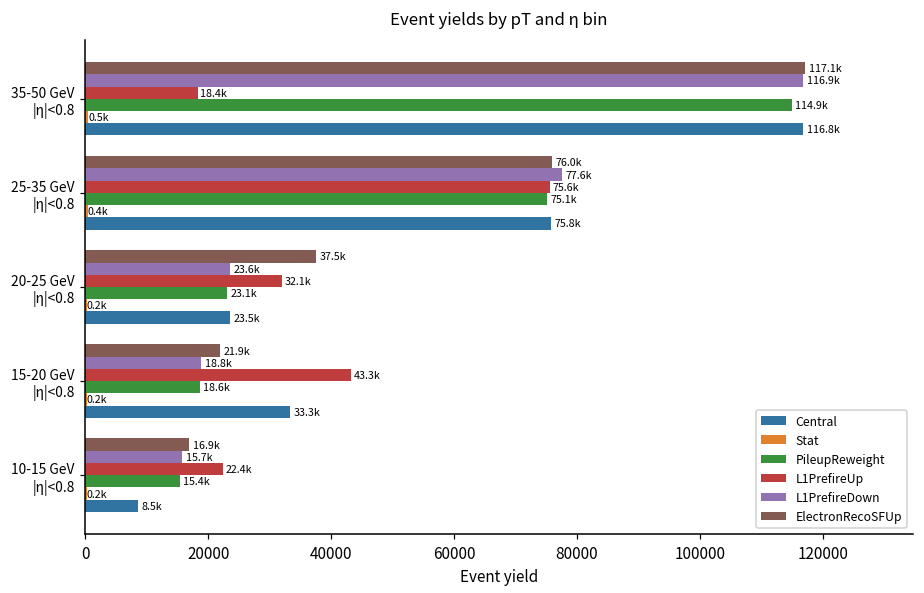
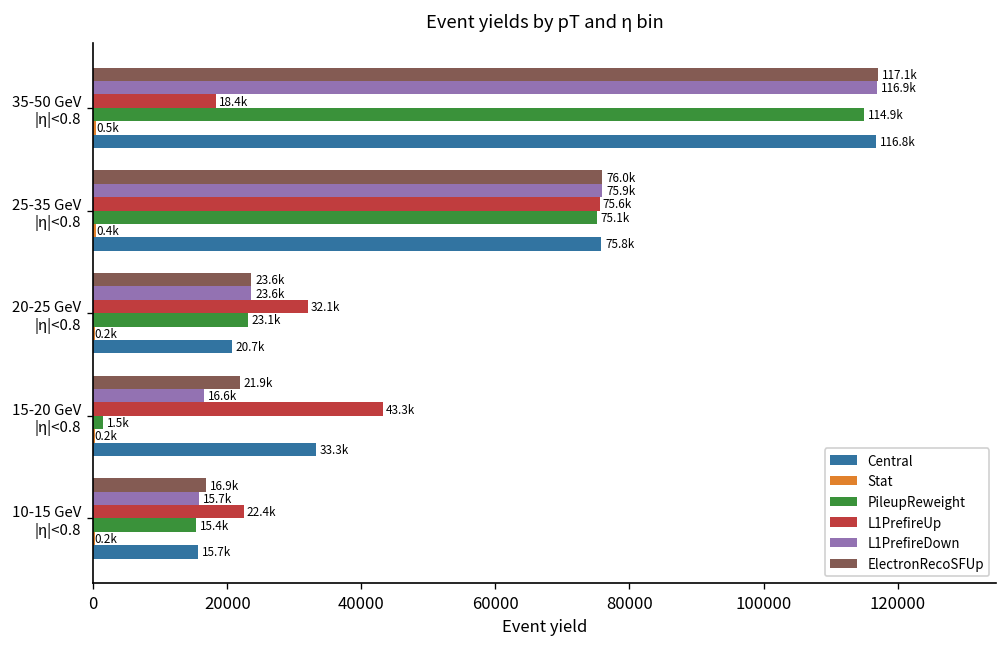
  {
    "Central": {
      "35-50 GeV |η|<0.8": "116.8k",
      "25-35 GeV |η|<0.8": "75.8k",
-     "20-25 GeV |η|<0.8": "23.5k",
+     "20-25 GeV |η|<0.8": "20.7k",
      "15-20 GeV |η|<0.8": "33.3k",
-     "10-15 GeV |η|<0.8": "8.5k"
+     "10-15 GeV |η|<0.8": "15.7k"
    },
    "Stat": {
      "35-50 GeV |η|<0.8": "0.5k",
      "25-35 GeV |η|<0.8": "0.4k",
      "20-25 GeV |η|<0.8": "0.2k",
      "15-20 GeV |η|<0.8": "0.2k",
      "10-15 GeV |η|<0.8": "0.2k"
    },
    "PileupReweight": {
      "35-50 GeV |η|<0.8": "114.9k",
      "25-35 GeV |η|<0.8": "75.1k",
      "20-25 GeV |η|<0.8": "23.1k",
-     "15-20 GeV |η|<0.8": "18.6k",
+     "15-20 GeV |η|<0.8": "1.5k",
      "10-15 GeV |η|<0.8": "15.4k"
    },
    "L1PrefireUp": {
      "35-50 GeV |η|<0.8": "18.4k",
      "25-35 GeV |η|<0.8": "75.6k",
      "20-25 GeV |η|<0.8": "32.1k",
      "15-20 GeV |η|<0.8": "43.3k",
      "10-15 GeV |η|<0.8": "22.4k"
    },
    "L1PrefireDown": {
      "35-50 GeV |η|<0.8": "116.9k",
-     "25-35 GeV |η|<0.8": "77.6k",
+     "25-35 GeV |η|<0.8": "75.9k",
      "20-25 GeV |η|<0.8": "23.6k",
-     "15-20 GeV |η|<0.8": "18.8k",
+     "15-20 GeV |η|<0.8": "16.6k",
      "10-15 GeV |η|<0.8": "15.7k"
    },
    "ElectronRecoSFUp": {
      "35-50 GeV |η|<0.8": "117.1k",
      "25-35 GeV |η|<0.8": "76.0k",
-     "20-25 GeV |η|<0.8": "37.5k",
+     "20-25 GeV |η|<0.8": "23.6k",
      "15-20 GeV |η|<0.8": "21.9k",
      "10-15 GeV |η|<0.8": "16.9k"
    }
  }
